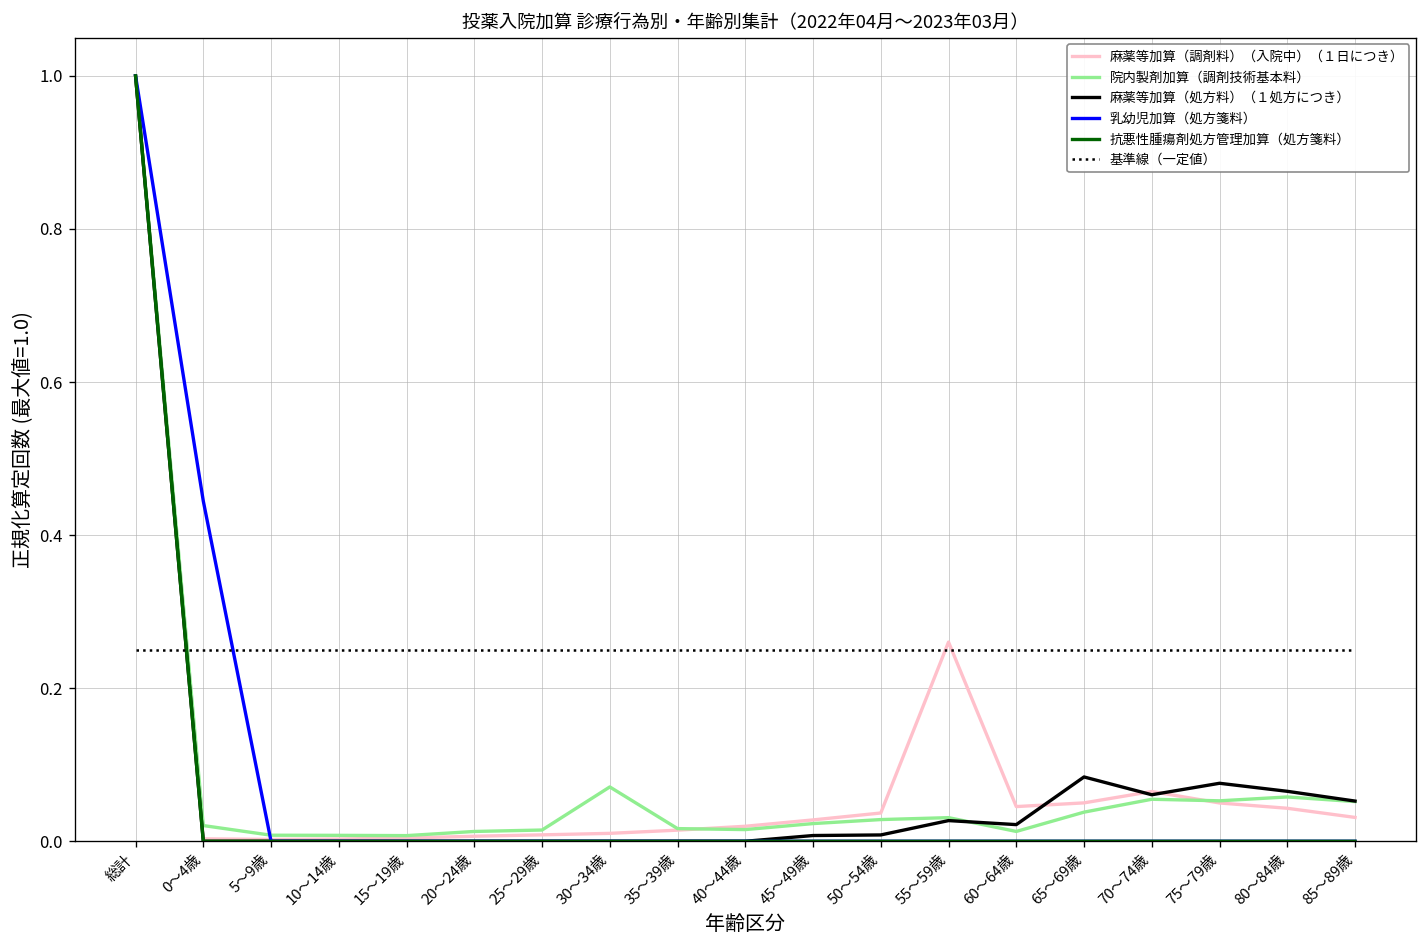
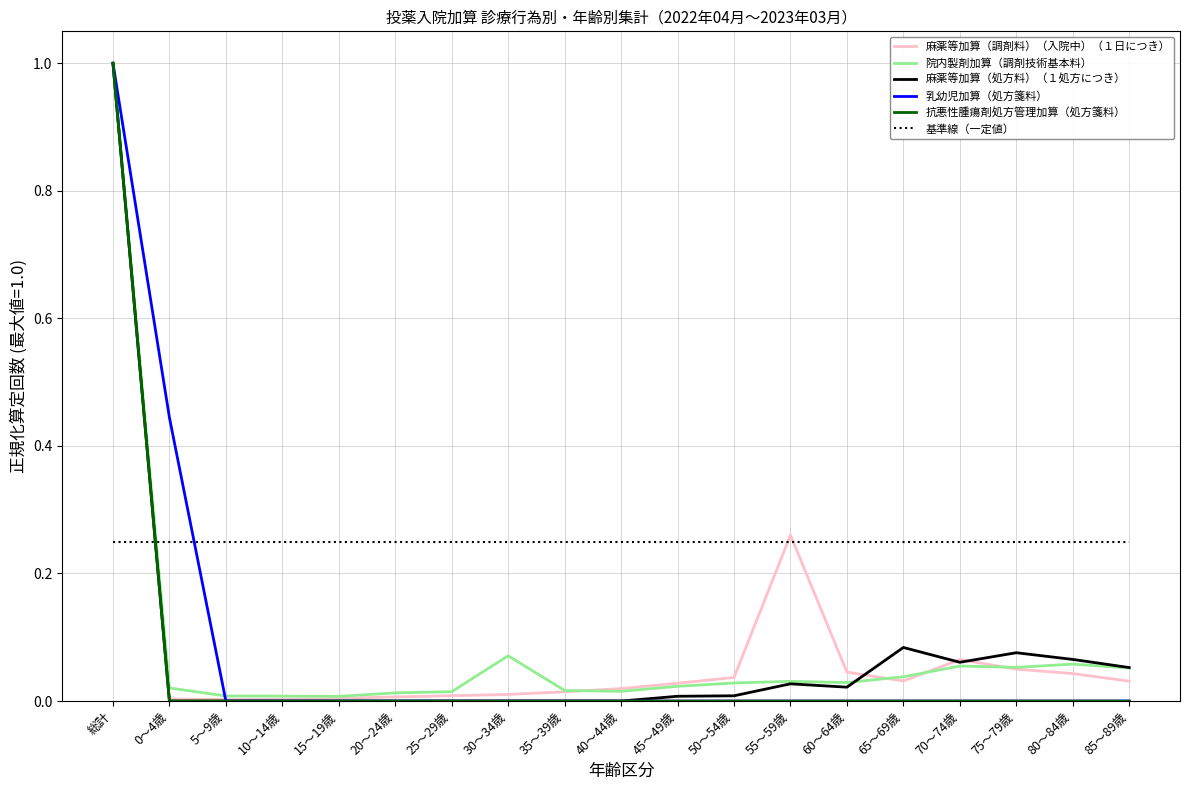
  {
    "麻薬等加算（調剤料）（入院中）（１日につき）": {
      "20～24歳": 0.01,
      "25～29歳": 0.01,
      "30～34歳": 0.01,
      "40～44歳": 0.02,
      "45～49歳": 0.03,
      "50～54歳": 0.04,
      "55～59歳": 0.26,
      "60～64歳": 0.05,
-     "65～69歳": 0.05,
+     "65～69歳": 0.03,
      "70～74歳": 0.07,
      "80～84歳": 0.04,
      "85～89歳": 0.03
    },
    "院内製剤加算（調剤技術基本料）": {
      "0～4歳": 0.02,
      "5～9歳": 0.01,
      "10～14歳": 0.01,
      "20～24歳": 0.01,
      "25～29歳": 0.01,
      "30～34歳": 0.07,
      "40～44歳": 0.02,
      "45～49歳": 0.02,
      "50～54歳": 0.03,
-     "60～64歳": 0.01,
+     "60～64歳": 0.03,
      "65～69歳": 0.04,
      "70～74歳": 0.05,
      "80～84歳": 0.06
    },
    "乳幼児加算（処方箋料）": {
      "0～4歳": 0.44
    }
  }
